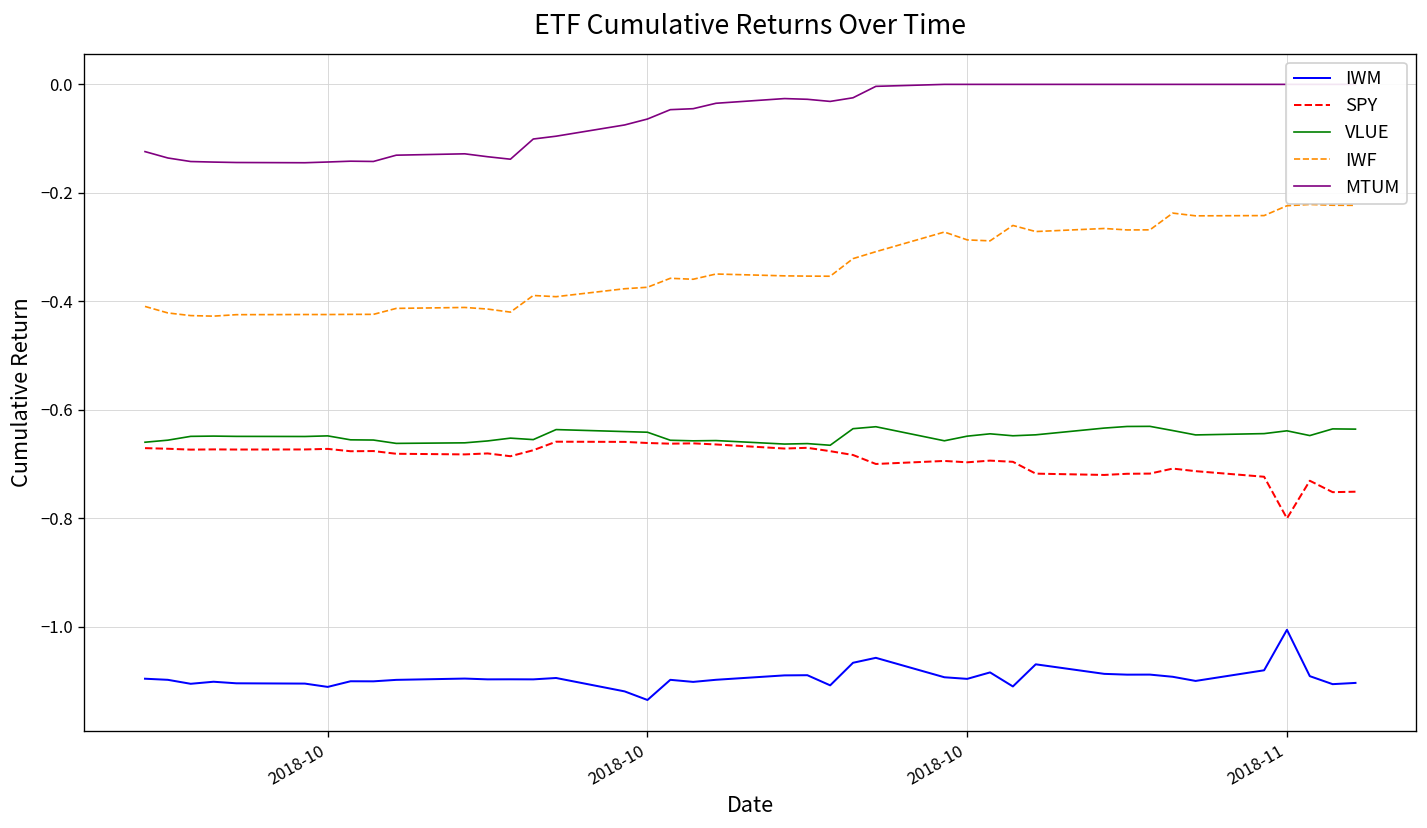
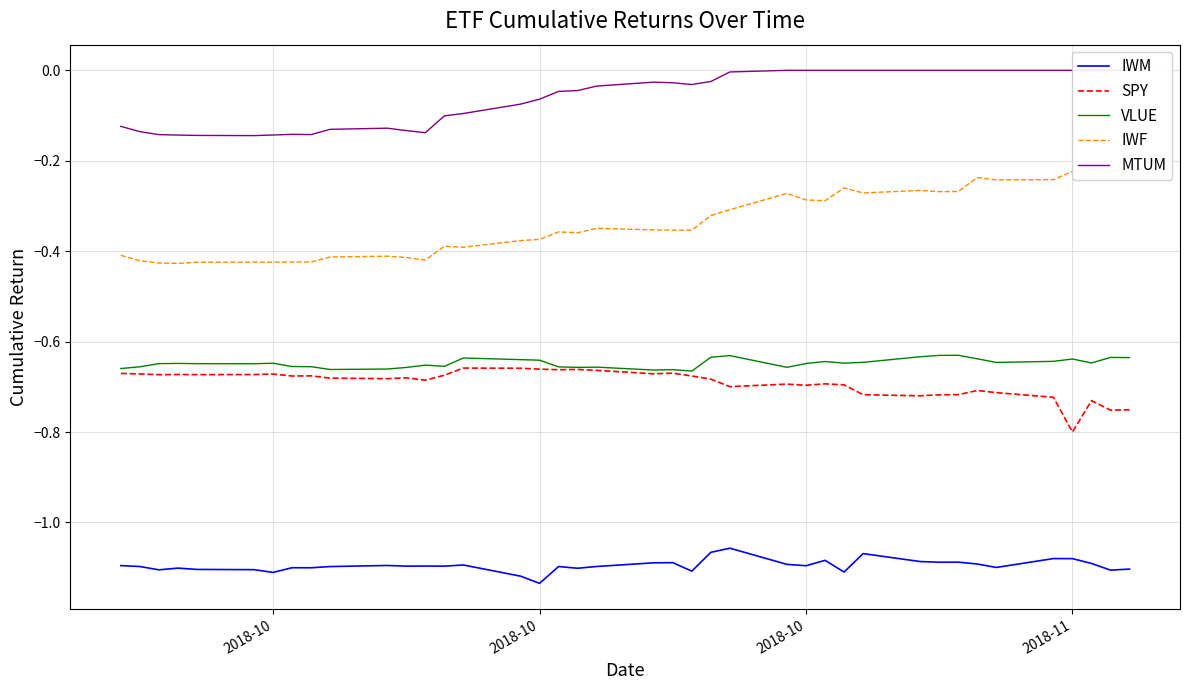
  {
    "IWM": {
-     "2018-11": -1.01
+     "2018-11": -1.08
    },
    "SPY": {
      "2018-11": -0.80
    },
    "VLUE": {
      "2018-11": -0.64
    }
  }
